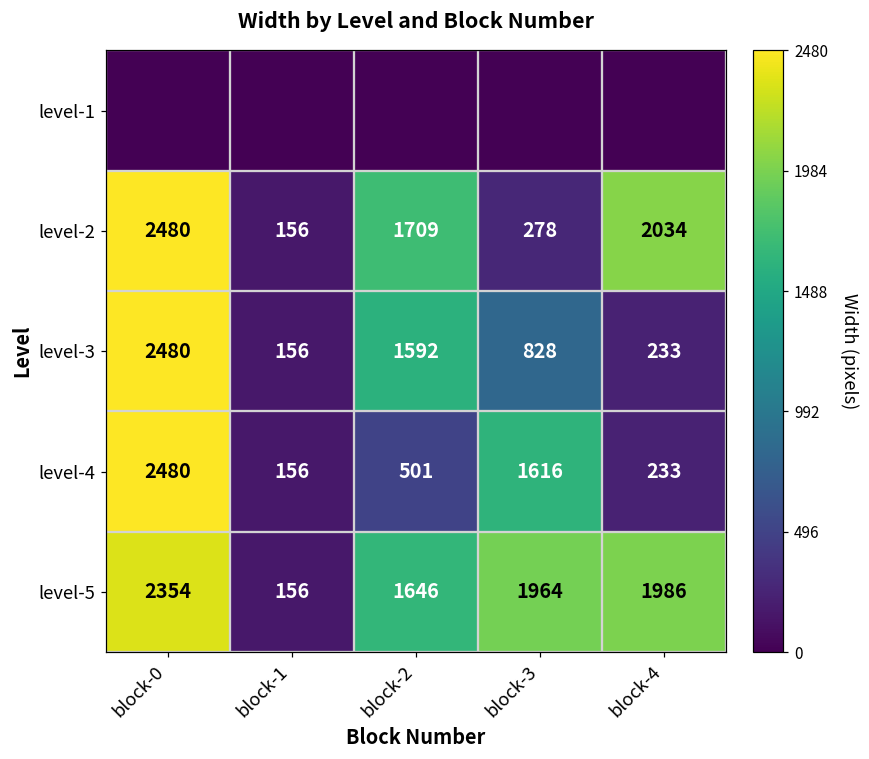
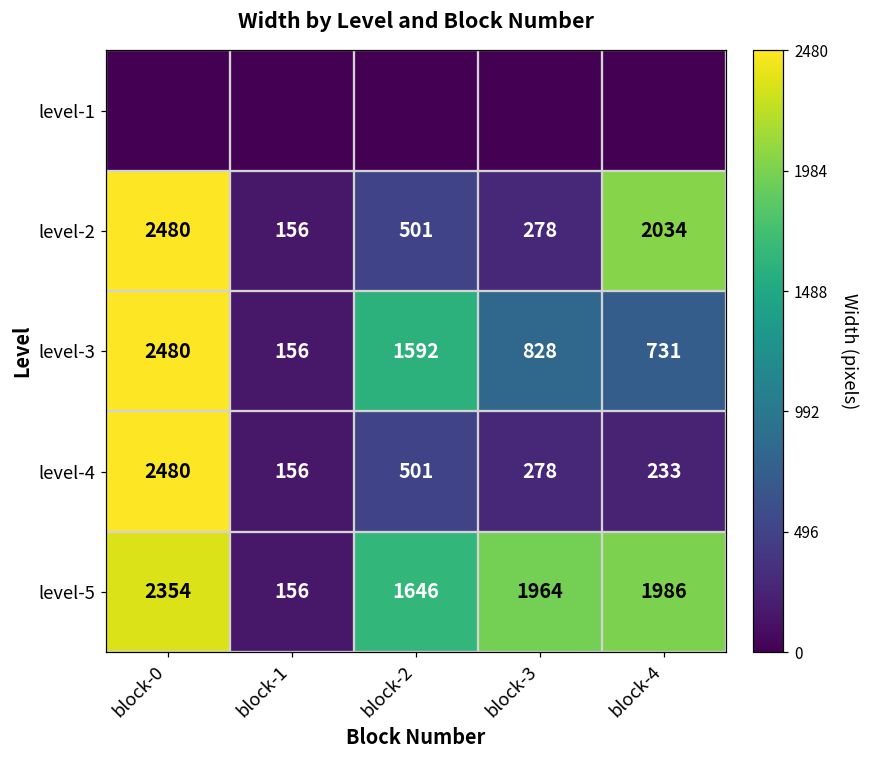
  {
    "level-2": {
      "block-0": 2480,
      "block-1": 156,
-     "block-2": 1709,
+     "block-2": 501,
      "block-3": 278,
      "block-4": 2034
    },
    "level-3": {
      "block-0": 2480,
      "block-1": 156,
      "block-2": 1592,
      "block-3": 828,
-     "block-4": 233
+     "block-4": 731
    },
    "level-4": {
      "block-0": 2480,
      "block-1": 156,
      "block-2": 501,
-     "block-3": 1616,
+     "block-3": 278,
      "block-4": 233
    },
    "level-5": {
      "block-0": 2354,
      "block-1": 156,
      "block-2": 1646,
      "block-3": 1964,
      "block-4": 1986
    }
  }
